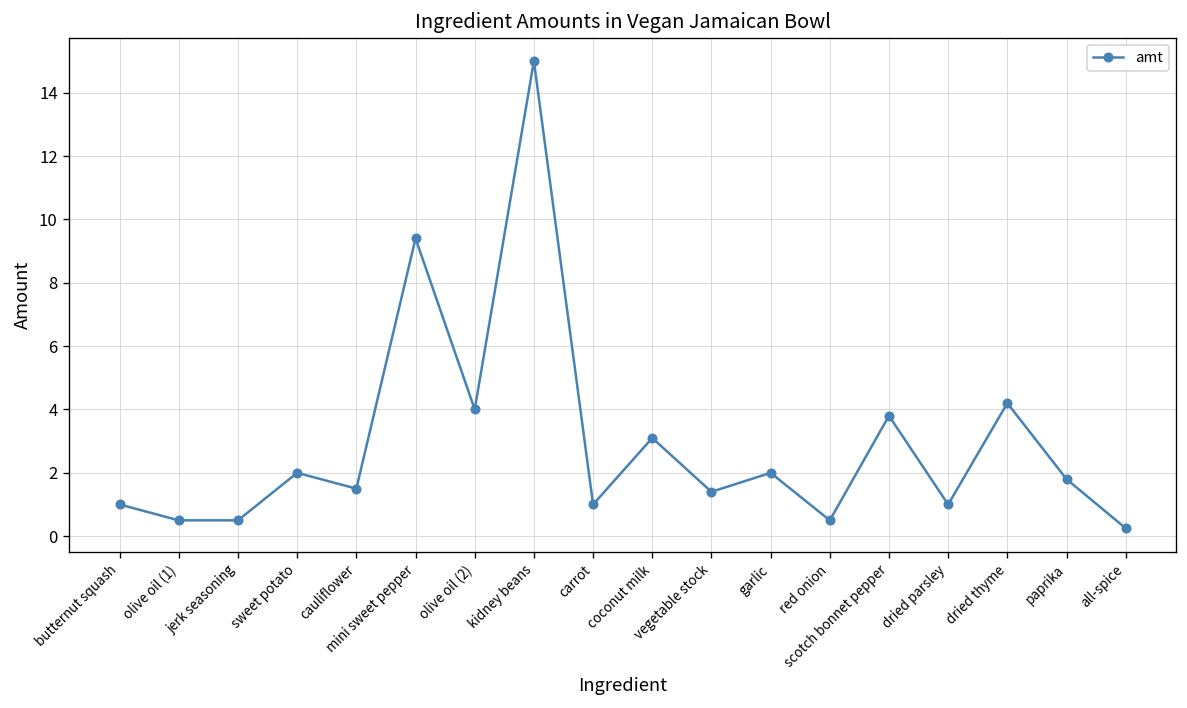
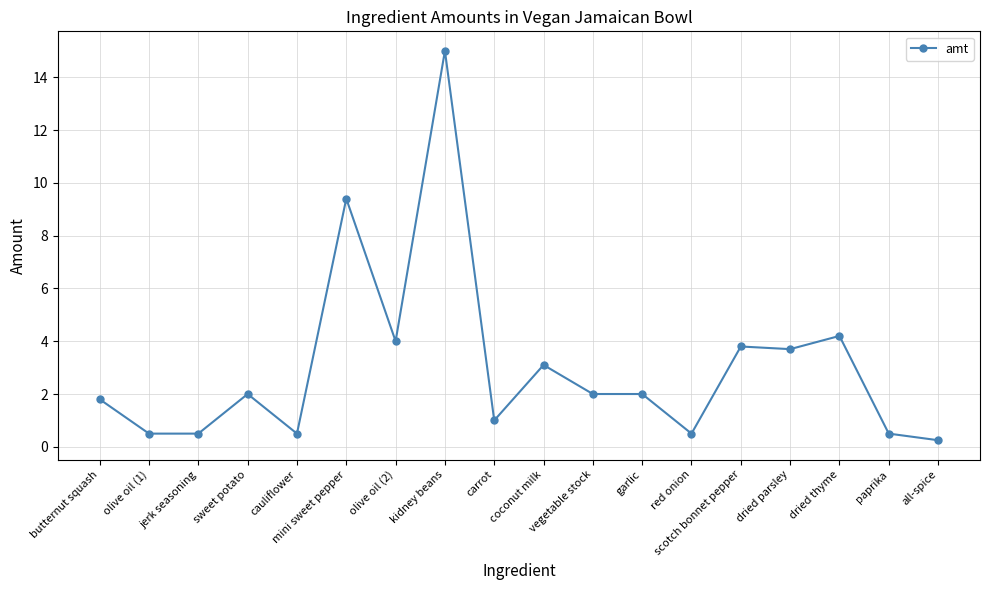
  {
-   "butternut squash": 1.0,
+   "butternut squash": 1.8,
    "olive oil (1)": 0.5,
    "jerk seasoning": 0.5,
    "sweet potato": 2.0,
-   "cauliflower": 1.5,
+   "cauliflower": 0.5,
    "mini sweet pepper": 9.4,
    "olive oil (2)": 4.0,
    "kidney beans": 15.0,
    "carrot": 1.0,
    "coconut milk": 3.1,
-   "vegetable stock": 1.4,
+   "vegetable stock": 2.0,
    "garlic": 2.0,
    "red onion": 0.5,
    "scotch bonnet pepper": 3.8,
-   "dried parsley": 1.0,
+   "dried parsley": 3.7,
    "dried thyme": 4.2,
-   "paprika": 1.8,
+   "paprika": 0.5,
    "all-spice": 0.3
  }
